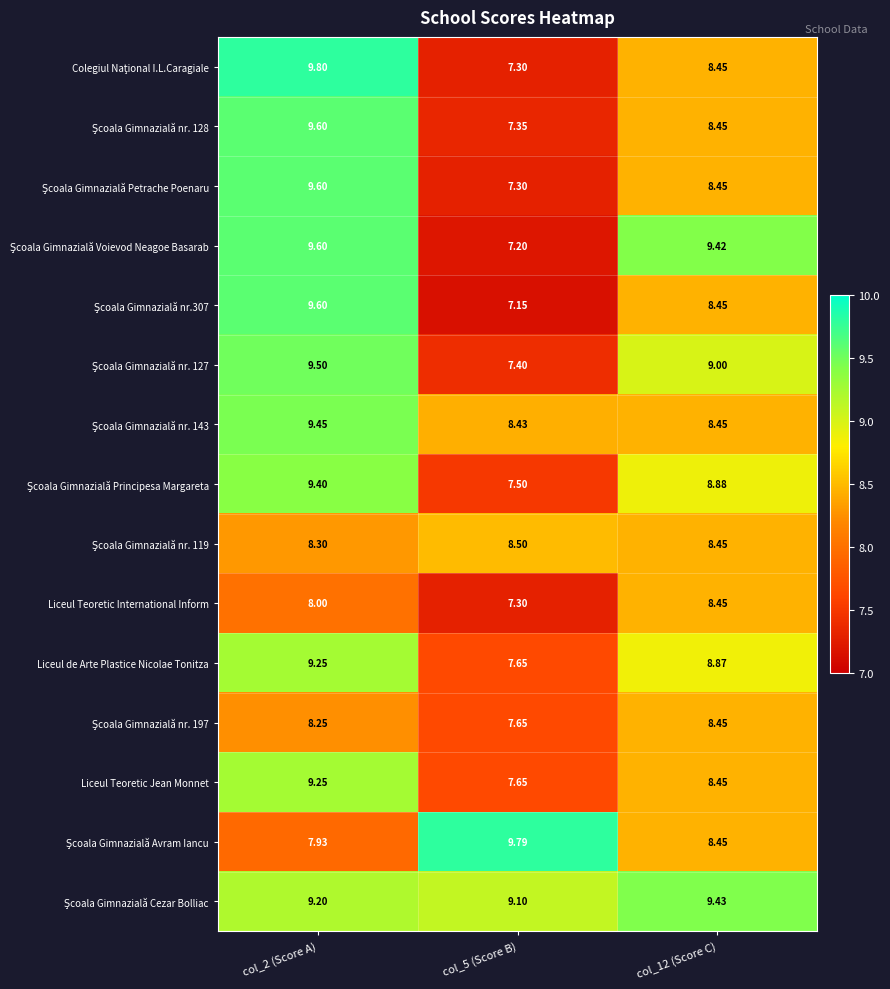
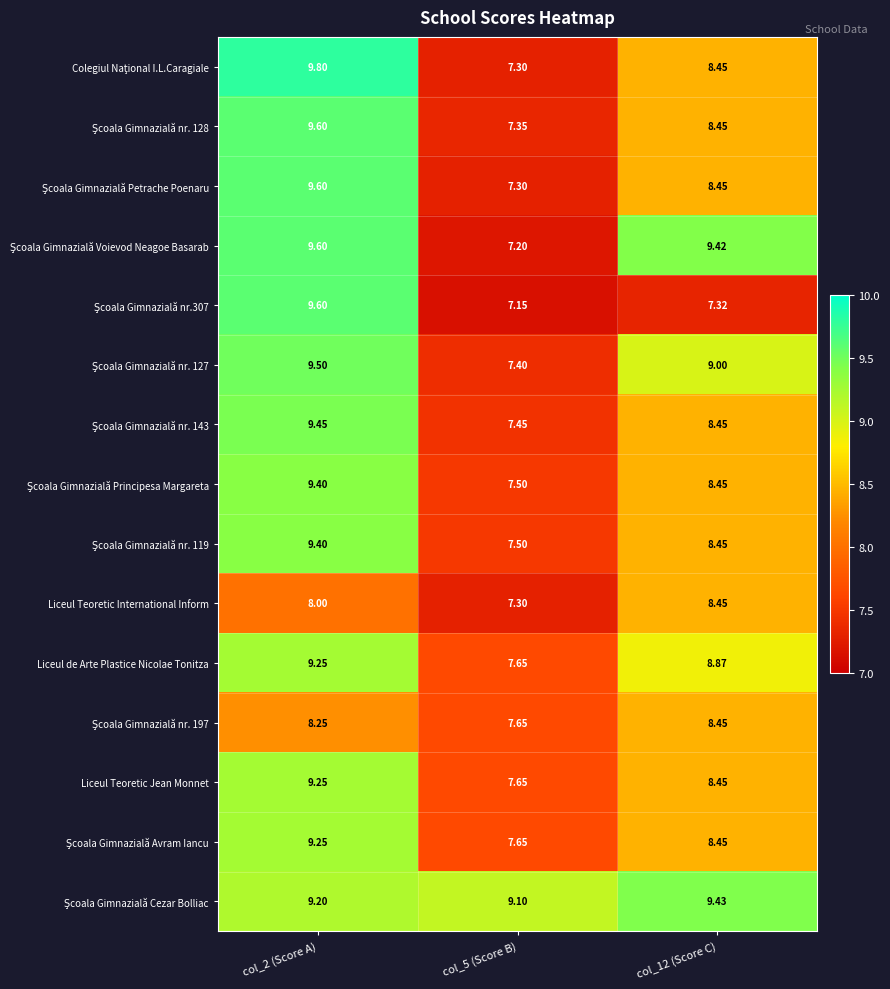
  {
    "Colegiul Naţional I.L.Caragiale": {
      "col_2 (Score A)": 9.80,
      "col_5 (Score B)": 7.30,
      "col_12 (Score C)": 8.45
    },
    "Şcoala Gimnazială nr. 128": {
      "col_2 (Score A)": 9.60,
      "col_5 (Score B)": 7.35,
      "col_12 (Score C)": 8.45
    },
    "Şcoala Gimnazială Petrache Poenaru": {
      "col_2 (Score A)": 9.60,
      "col_5 (Score B)": 7.30,
      "col_12 (Score C)": 8.45
    },
    "Şcoala Gimnazială Voievod Neagoe Basarab": {
      "col_2 (Score A)": 9.60,
      "col_5 (Score B)": 7.20,
      "col_12 (Score C)": 9.42
    },
    "Şcoala Gimnazială nr.307": {
      "col_2 (Score A)": 9.60,
      "col_5 (Score B)": 7.15,
-     "col_12 (Score C)": 8.45
+     "col_12 (Score C)": 7.32
    },
    "Şcoala Gimnazială nr. 127": {
      "col_2 (Score A)": 9.50,
      "col_5 (Score B)": 7.40,
      "col_12 (Score C)": 9.00
    },
    "Şcoala Gimnazială nr. 143": {
      "col_2 (Score A)": 9.45,
-     "col_5 (Score B)": 8.43,
+     "col_5 (Score B)": 7.45,
      "col_12 (Score C)": 8.45
    },
    "Şcoala Gimnazială Principesa Margareta": {
      "col_2 (Score A)": 9.40,
      "col_5 (Score B)": 7.50,
-     "col_12 (Score C)": 8.88
+     "col_12 (Score C)": 8.45
    },
    "Şcoala Gimnazială nr. 119": {
-     "col_2 (Score A)": 8.30,
-     "col_5 (Score B)": 8.50,
+     "col_2 (Score A)": 9.40,
+     "col_5 (Score B)": 7.50,
      "col_12 (Score C)": 8.45
    },
    "Liceul Teoretic International Inform": {
      "col_2 (Score A)": 8.00,
      "col_5 (Score B)": 7.30,
      "col_12 (Score C)": 8.45
    },
    "Liceul de Arte Plastice Nicolae Tonitza": {
      "col_2 (Score A)": 9.25,
      "col_5 (Score B)": 7.65,
      "col_12 (Score C)": 8.87
    },
    "Şcoala Gimnazială nr. 197": {
      "col_2 (Score A)": 8.25,
      "col_5 (Score B)": 7.65,
      "col_12 (Score C)": 8.45
    },
    "Liceul Teoretic Jean Monnet": {
      "col_2 (Score A)": 9.25,
      "col_5 (Score B)": 7.65,
      "col_12 (Score C)": 8.45
    },
    "Şcoala Gimnazială Avram Iancu": {
-     "col_2 (Score A)": 7.93,
-     "col_5 (Score B)": 9.79,
+     "col_2 (Score A)": 9.25,
+     "col_5 (Score B)": 7.65,
      "col_12 (Score C)": 8.45
    },
    "Şcoala Gimnazială Cezar Bolliac": {
      "col_2 (Score A)": 9.20,
      "col_5 (Score B)": 9.10,
      "col_12 (Score C)": 9.43
    }
  }
